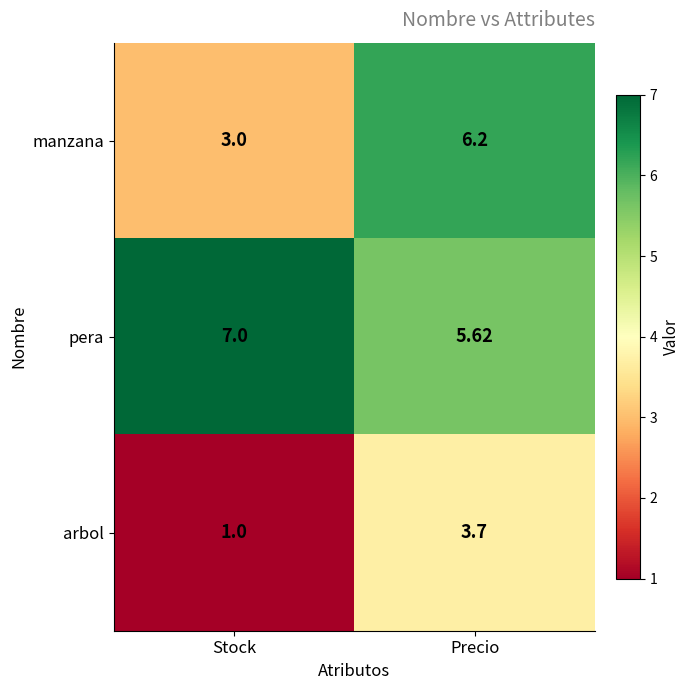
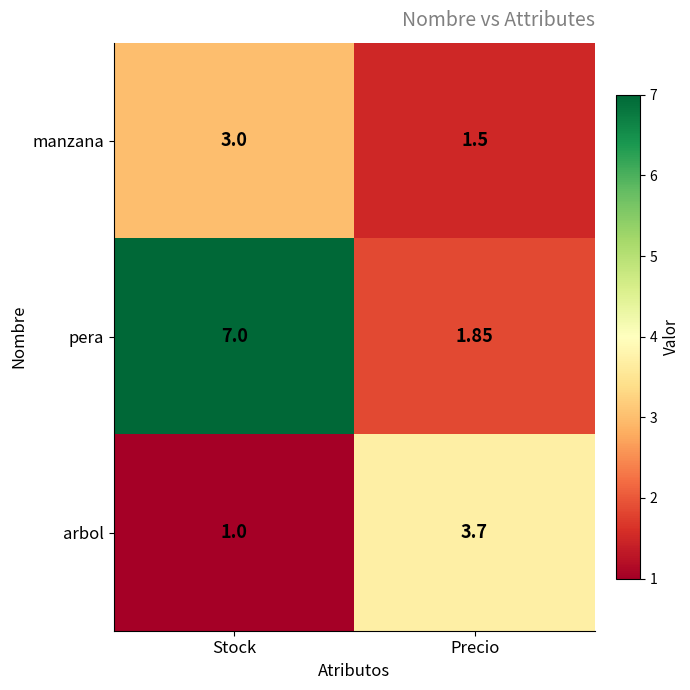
  {
    "manzana": {
      "Stock": 3.0,
-     "Precio": 6.2
+     "Precio": 1.5
    },
    "pera": {
      "Stock": 7.0,
-     "Precio": 5.62
+     "Precio": 1.85
    },
    "arbol": {
      "Stock": 1.0,
      "Precio": 3.7
    }
  }
